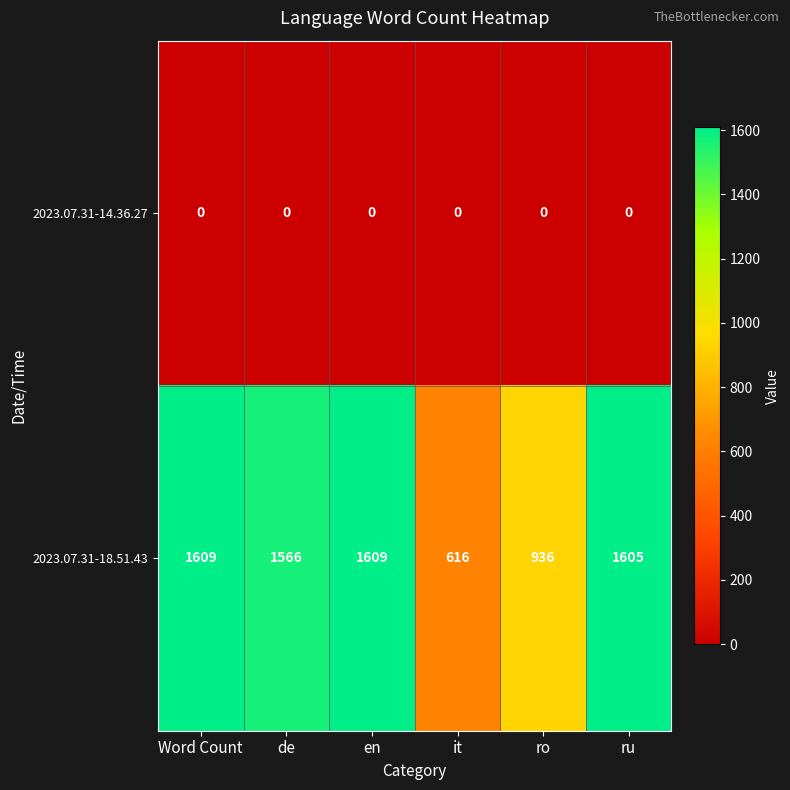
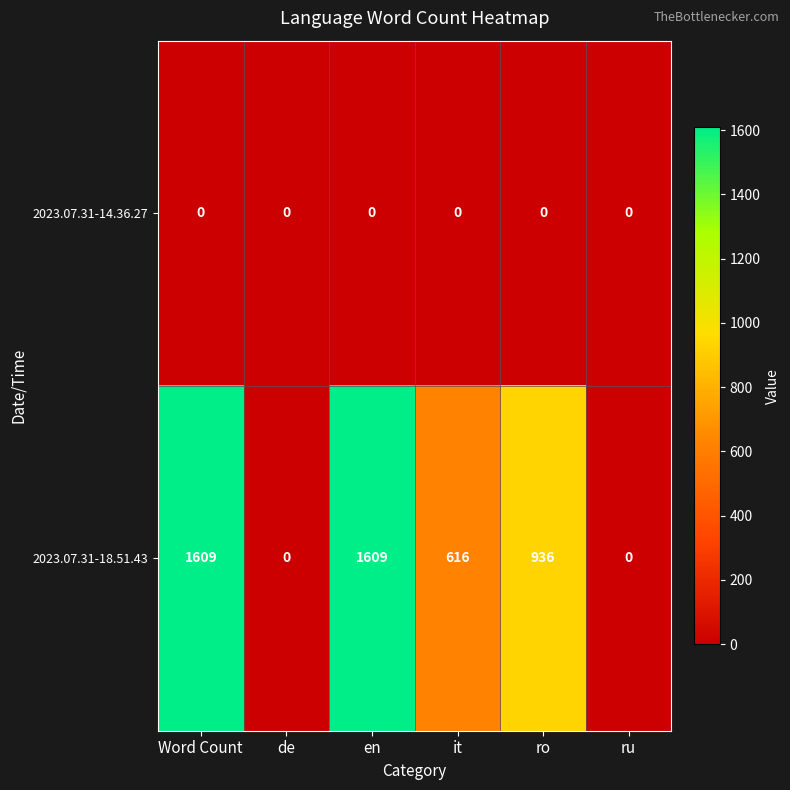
  {
    "2023.07.31-14.36.27": {
      "Word Count": 0,
      "de": 0,
      "en": 0,
      "it": 0,
      "ro": 0,
      "ru": 0
    },
    "2023.07.31-18.51.43": {
      "Word Count": 1609,
-     "de": 1566,
+     "de": 0,
      "en": 1609,
      "it": 616,
      "ro": 936,
-     "ru": 1605
+     "ru": 0
    }
  }
